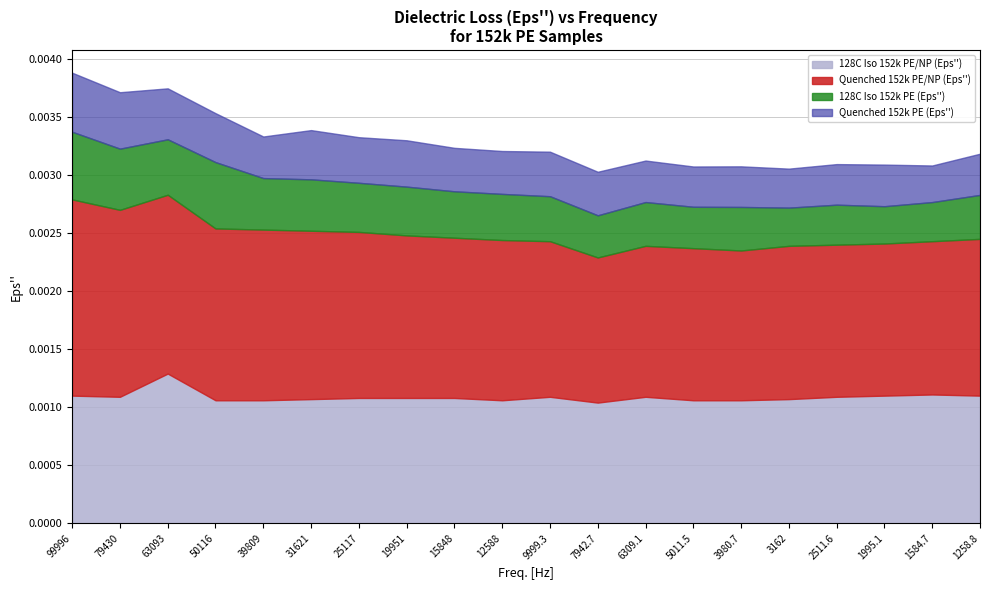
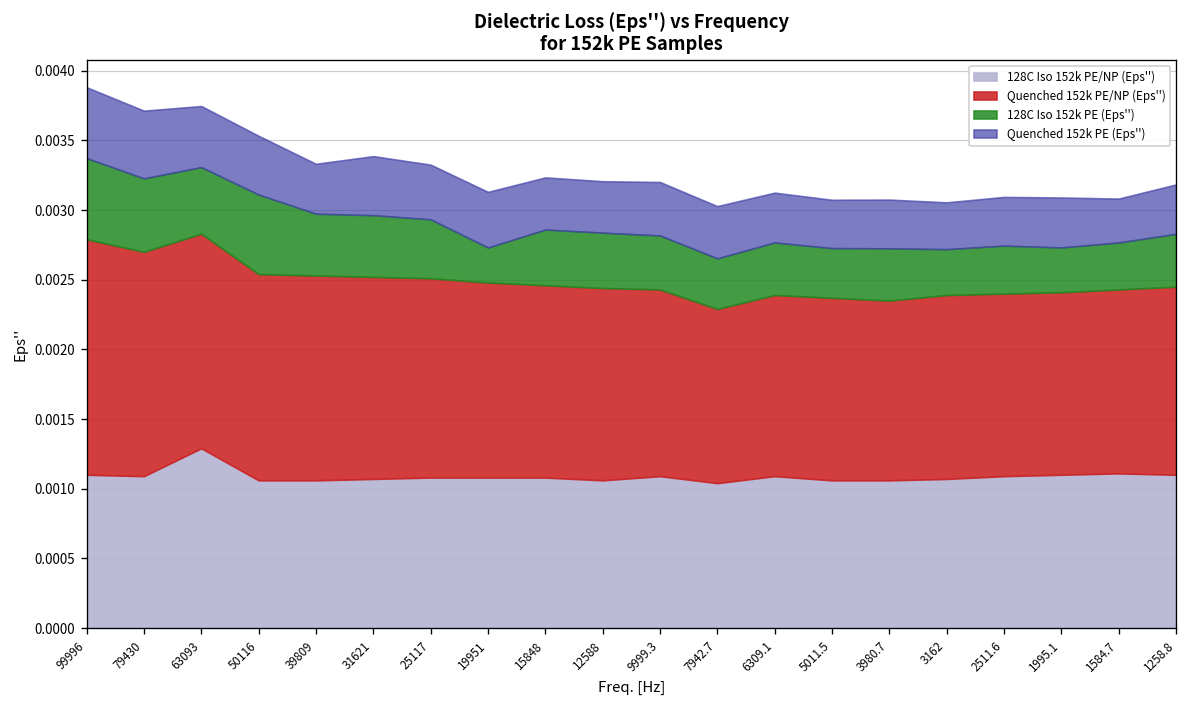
  {
    "128C Iso 152k PE/NP (Eps'')": {
      "99996": 0.00110,
      "79430": 0.00109,
      "63093": 0.00129,
      "50116": 0.00106,
      "39809": 0.00106,
      "31621": 0.00107,
      "25117": 0.00108,
      "19951": 0.00108,
      "15848": 0.00108,
      "12588": 0.00106,
      "9999.3": 0.00109,
      "7942.7": 0.00104,
      "6309.1": 0.00109,
      "5011.5": 0.00106,
      "3980.7": 0.00106,
      "3162": 0.00107,
      "2511.6": 0.00109,
      "1995.1": 0.00110,
      "1584.7": 0.00111,
      "1258.8": 0.00110
    },
    "Quenched 152k PE/NP (Eps'')": {
      "99996": 0.00169,
      "79430": 0.00161,
      "63093": 0.00154,
      "50116": 0.00148,
      "39809": 0.00147,
      "31621": 0.00145,
      "25117": 0.00143,
      "19951": 0.00140,
      "15848": 0.00138,
      "12588": 0.00138,
      "9999.3": 0.00134,
      "7942.7": 0.00125,
      "6309.1": 0.00130,
      "5011.5": 0.00131,
      "3980.7": 0.00129,
      "3162": 0.00132,
      "2511.6": 0.00131,
      "1995.1": 0.00131,
      "1584.7": 0.00132,
      "1258.8": 0.00135
    },
    "128C Iso 152k PE (Eps'')": {
      "99996": 0.00058,
      "79430": 0.00053,
      "63093": 0.00048,
      "50116": 0.00057,
      "39809": 0.00044,
      "31621": 0.00044,
      "25117": 0.00042,
-     "19951": 0.00042,
+     "19951": 0.00025,
      "15848": 0.00040,
      "12588": 0.00040,
      "9999.3": 0.00039,
      "7942.7": 0.00036,
      "6309.1": 0.00038,
      "5011.5": 0.00036,
      "3980.7": 0.00037,
      "3162": 0.00033,
      "2511.6": 0.00034,
      "1995.1": 0.00032,
      "1584.7": 0.00034,
      "1258.8": 0.00038
    },
    "Quenched 152k PE (Eps'')": {
      "99996": 0.00051,
      "79430": 0.00049,
      "63093": 0.00044,
      "50116": 0.00042,
      "39809": 0.00036,
      "31621": 0.00042,
      "25117": 0.00039,
      "19951": 0.00040,
      "15848": 0.00037,
      "12588": 0.00037,
      "9999.3": 0.00038,
      "7942.7": 0.00038,
      "6309.1": 0.00036,
      "5011.5": 0.00035,
      "3980.7": 0.00035,
      "3162": 0.00034,
      "2511.6": 0.00035,
      "1995.1": 0.00036,
      "1584.7": 0.00032,
      "1258.8": 0.00035
    }
  }
